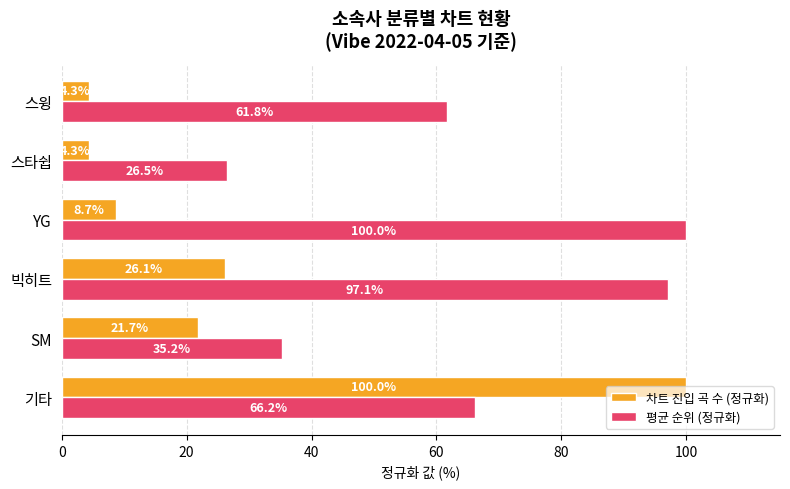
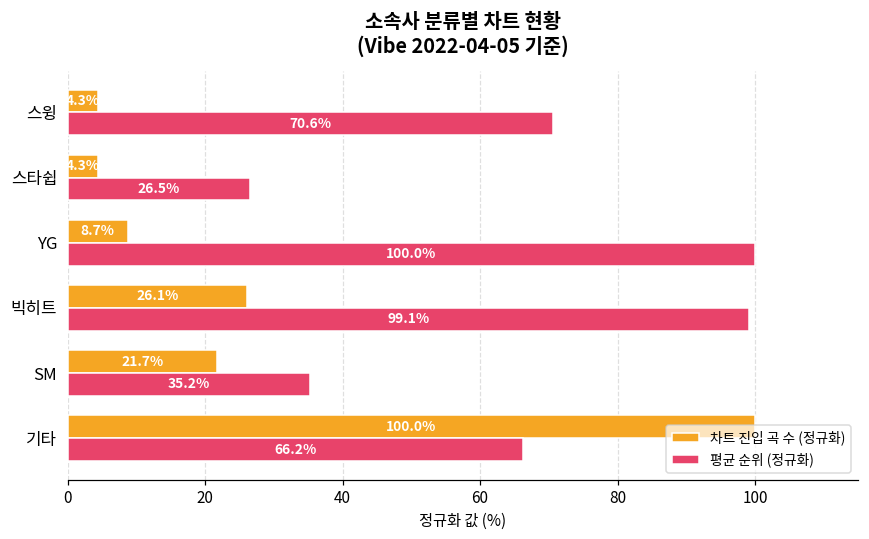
  {
    "차트 진입 곡 수 (정규화)": {
      "스윙": "4.3%",
      "스타쉽": "4.3%",
      "YG": "8.7%",
      "빅히트": "26.1%",
      "SM": "21.7%"
    },
    "평균 순위 (정규화)": {
-     "스윙": "61.8%",
+     "스윙": "70.6%",
      "스타쉽": "26.5%",
      "YG": "100.0%",
-     "빅히트": "97.1%",
+     "빅히트": "99.1%",
      "SM": "35.2%",
      "기타": "66.2%"
    }
  }
